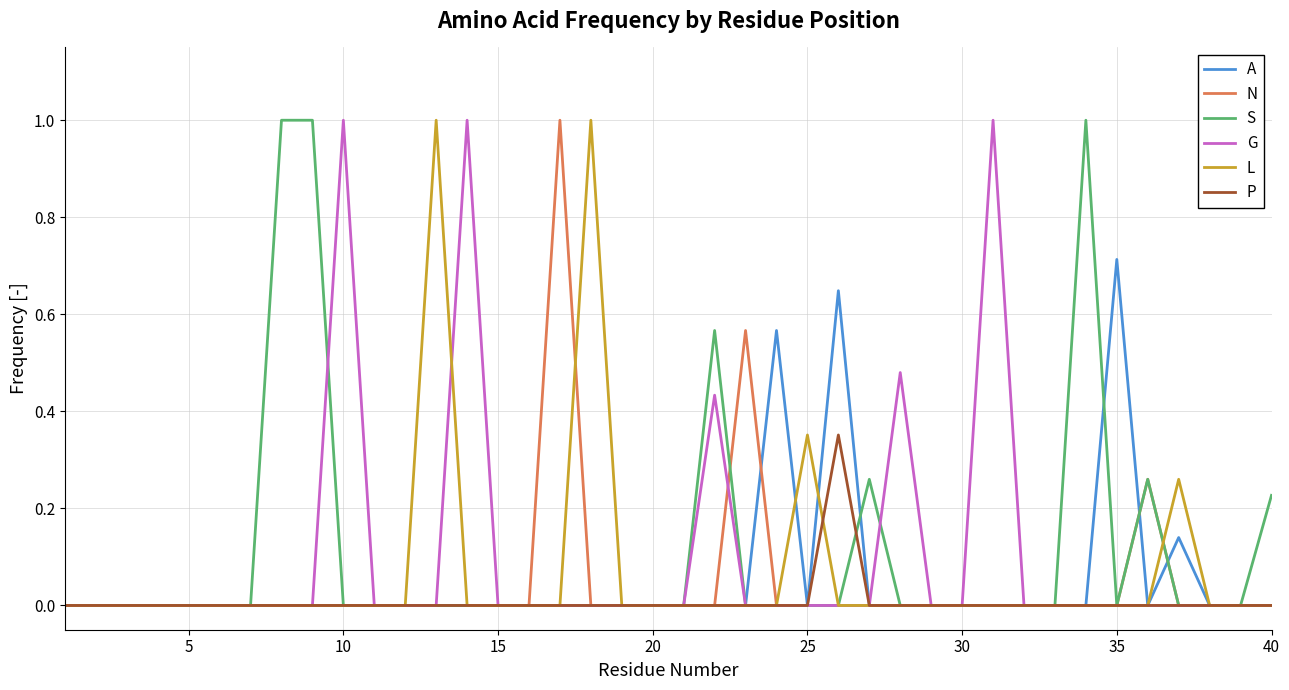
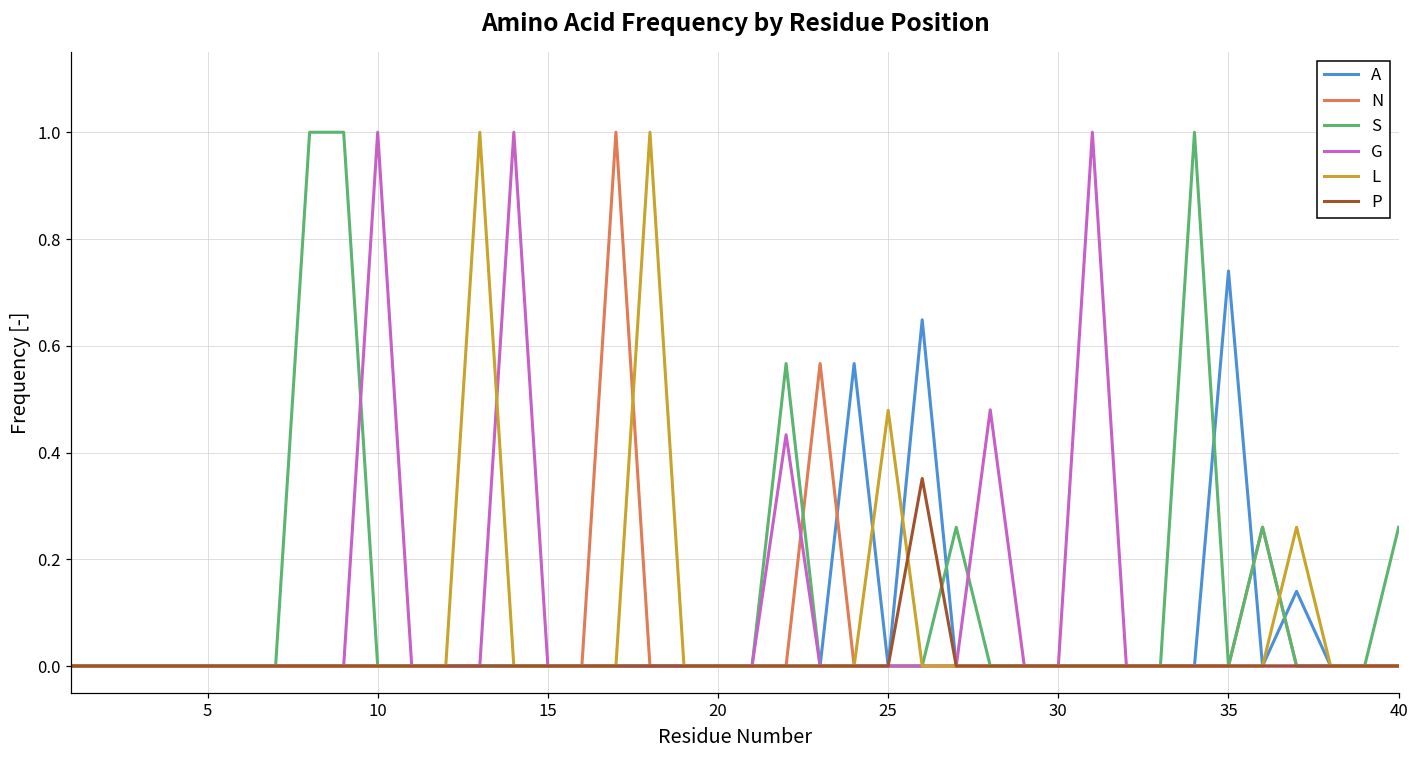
  {
    "A": {
-     "35": 0.71
+     "35": 0.74
    },
    "S": {
-     "40": 0.23
+     "40": 0.26
    },
    "G": {
      "10": 1.00
    },
    "L": {
-     "25": 0.35
+     "25": 0.48
    }
  }
